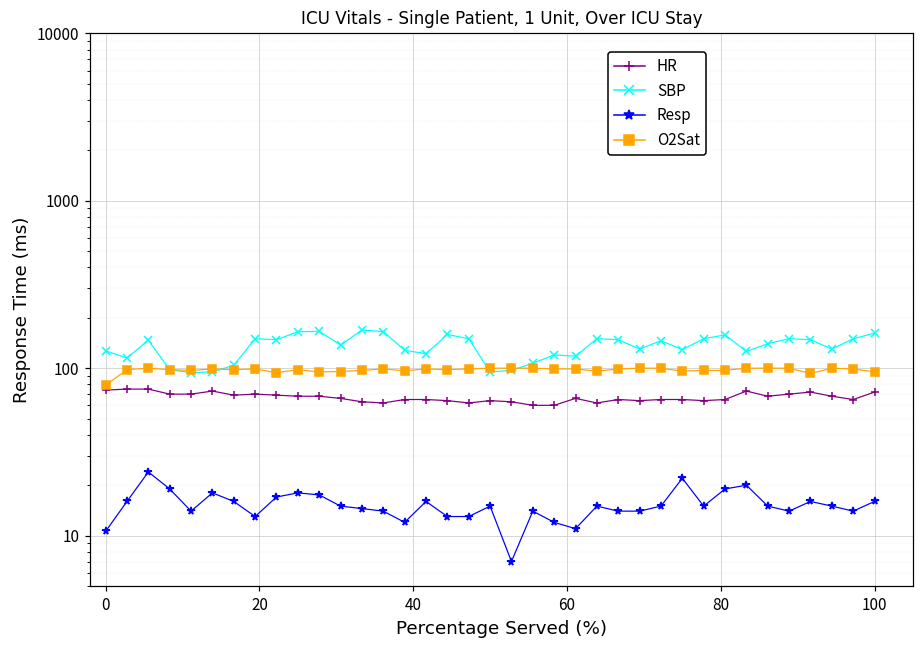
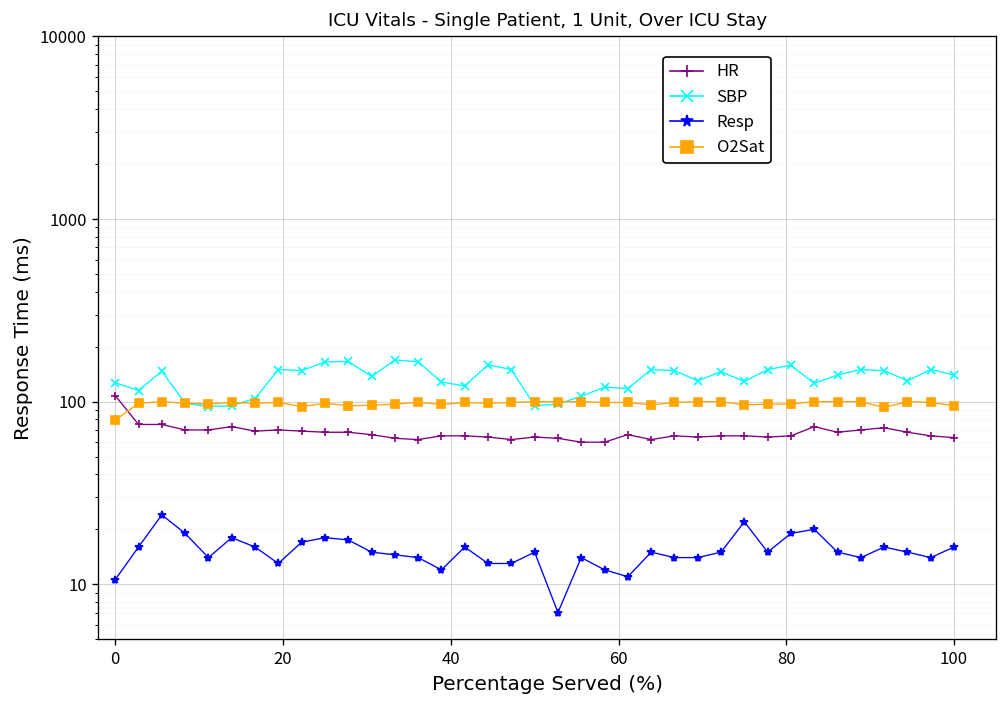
  {
    "HR": {
-     "0": 70,
-     "100": 70
+     "0": 110,
+     "100": 64
    },
    "SBP": {
      "0": 130,
-     "100": 160
+     "100": 140
    },
    "Resp": {
      "0": 11,
      "100": 16
    },
    "O2Sat": {
      "0": 80,
      "100": 100
    }
  }
